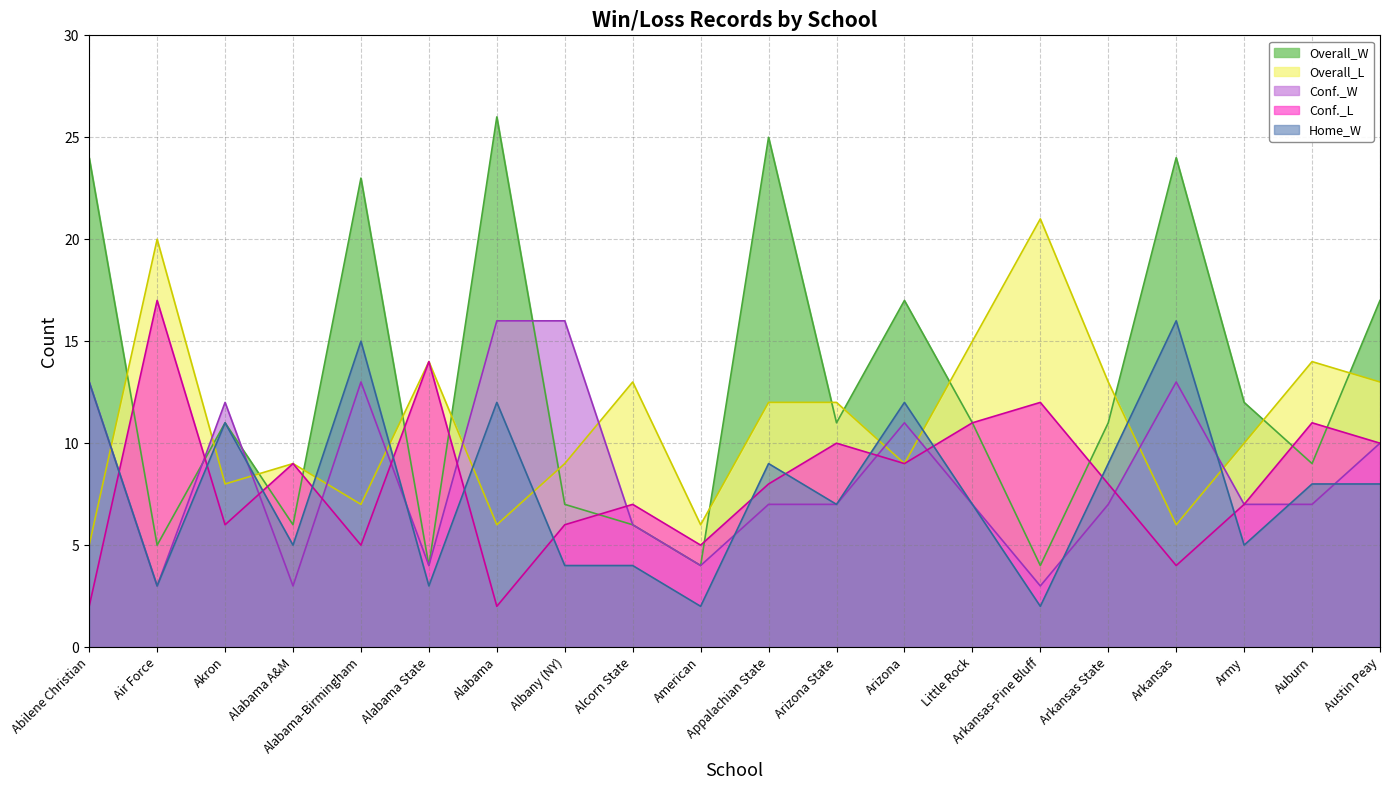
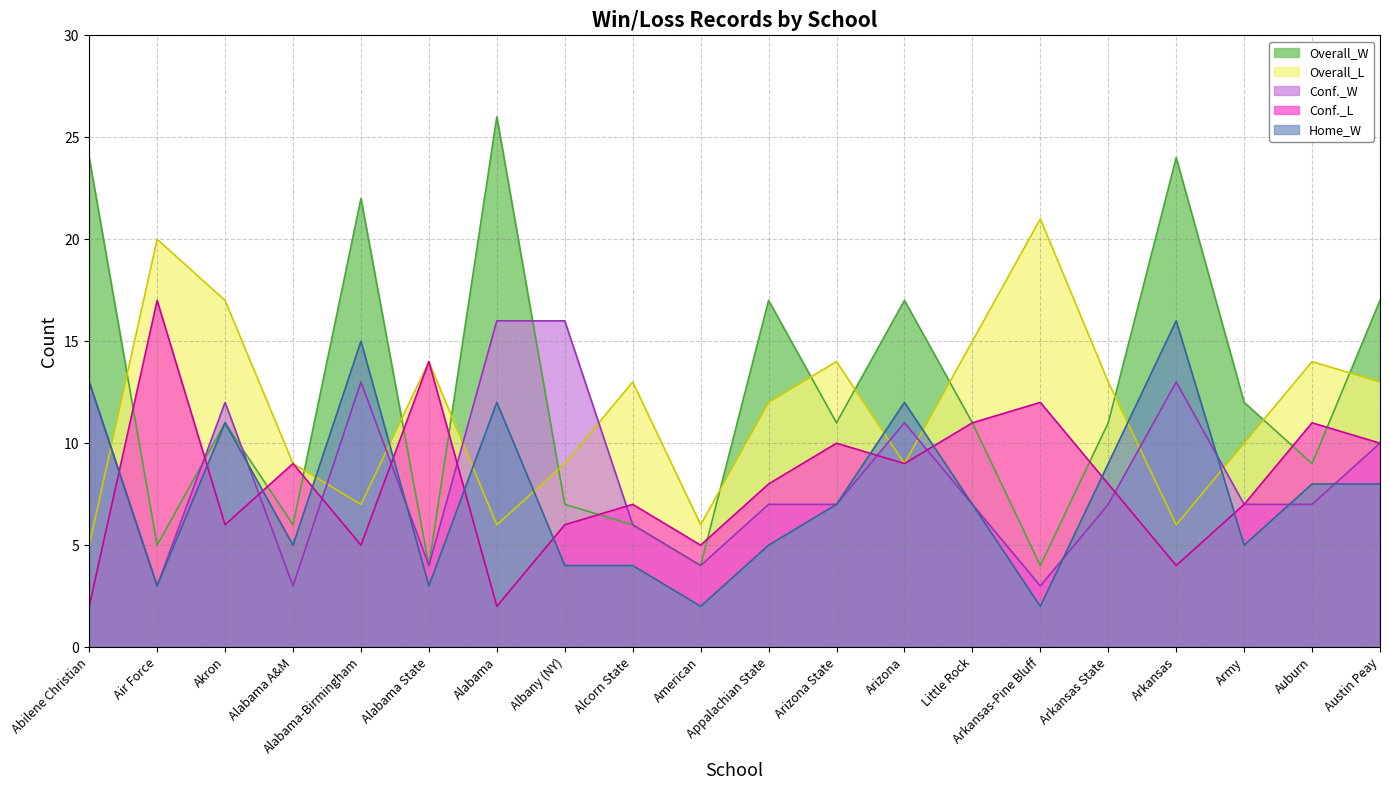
  {
    "Overall_W": {
      "Abilene Christian": 24,
      "Air Force": 5,
      "Alabama A&M": 6,
-     "Alabama-Birmingham": 23,
+     "Alabama-Birmingham": 22,
      "Alabama": 26,
      "Albany (NY)": 7,
-     "Appalachian State": 25,
+     "Appalachian State": 17,
      "Arizona State": 11,
      "Arizona": 17,
      "Arkansas-Pine Bluff": 4,
      "Arkansas State": 11,
      "Arkansas": 24,
      "Army": 12,
      "Auburn": 9,
      "Austin Peay": 17
    },
    "Overall_L": {
      "Abilene Christian": 5,
      "Air Force": 20,
-     "Akron": 8,
+     "Akron": 17,
      "Alabama-Birmingham": 7,
      "Alabama": 6,
      "Albany (NY)": 9,
      "Alcorn State": 13,
      "American": 6,
      "Appalachian State": 12,
-     "Arizona State": 12,
+     "Arizona State": 14,
      "Little Rock": 15,
      "Arkansas-Pine Bluff": 21,
      "Arkansas State": 13,
      "Arkansas": 6,
      "Army": 10,
      "Auburn": 14,
      "Austin Peay": 13
    },
    "Conf._W": {
      "Akron": 12,
      "Alabama A&M": 3,
      "Alabama-Birmingham": 13,
      "Alabama": 16,
      "Albany (NY)": 16,
      "Appalachian State": 7,
      "Arizona": 11,
      "Arkansas-Pine Bluff": 3,
      "Arkansas State": 7,
      "Arkansas": 13,
      "Auburn": 7
    },
    "Conf._L": {
      "Abilene Christian": 2,
      "Air Force": 17,
      "Akron": 6,
      "Alabama-Birmingham": 5,
      "Alabama": 2,
      "Albany (NY)": 6,
      "Alcorn State": 7,
      "American": 5,
      "Appalachian State": 8,
      "Arizona State": 10,
      "Arkansas-Pine Bluff": 12,
      "Arkansas State": 8,
      "Arkansas": 4,
      "Auburn": 11
    },
    "Home_W": {
      "Alabama A&M": 5,
      "Alabama-Birmingham": 15,
      "Alabama State": 3,
      "Alabama": 12,
      "Albany (NY)": 4,
      "Alcorn State": 4,
      "American": 2,
-     "Appalachian State": 9,
+     "Appalachian State": 5,
      "Arizona": 12,
      "Arkansas-Pine Bluff": 2,
      "Arkansas State": 9,
      "Arkansas": 16,
      "Army": 5,
      "Auburn": 8,
      "Austin Peay": 8
    }
  }
